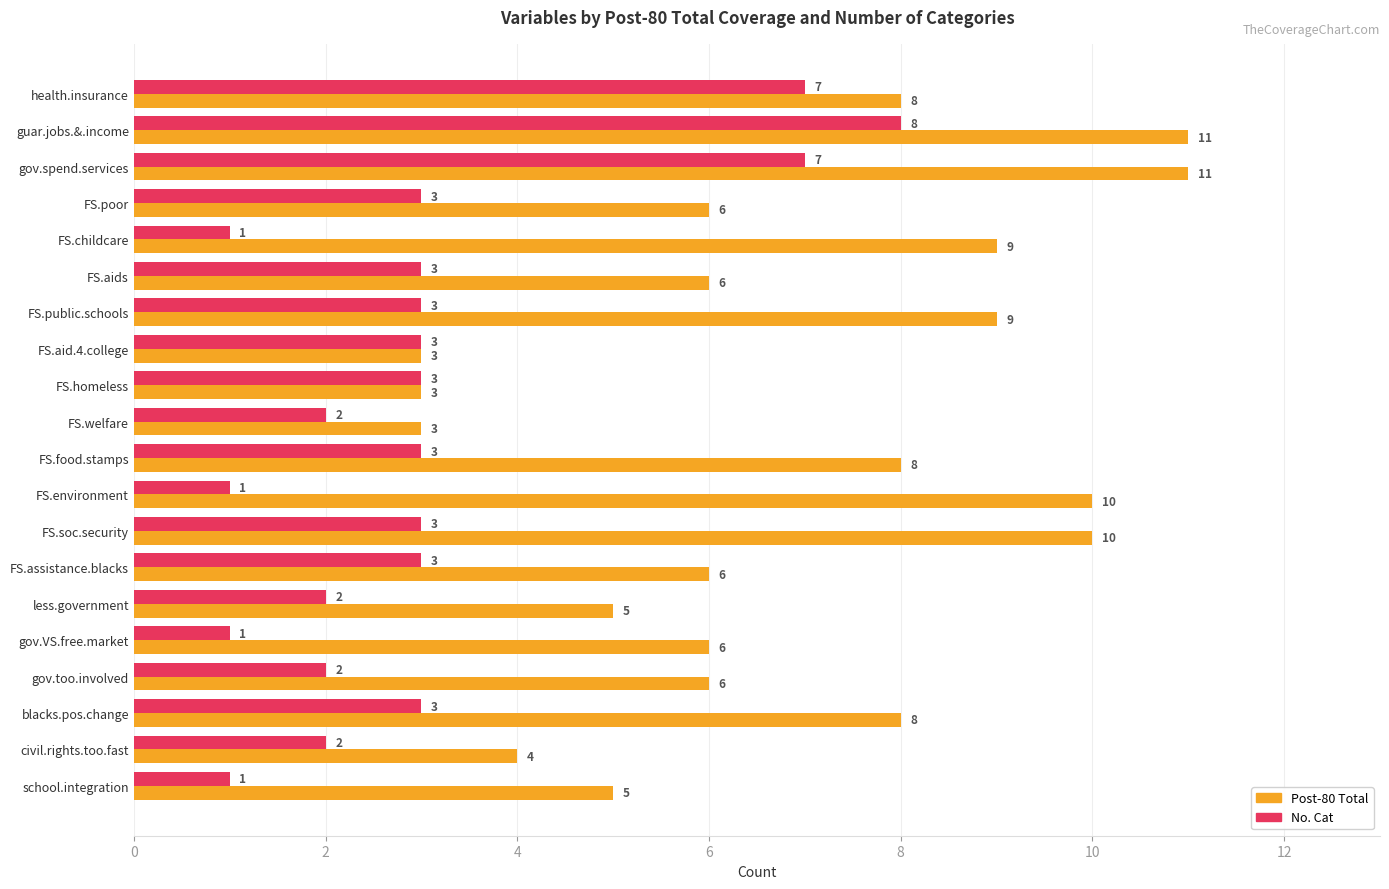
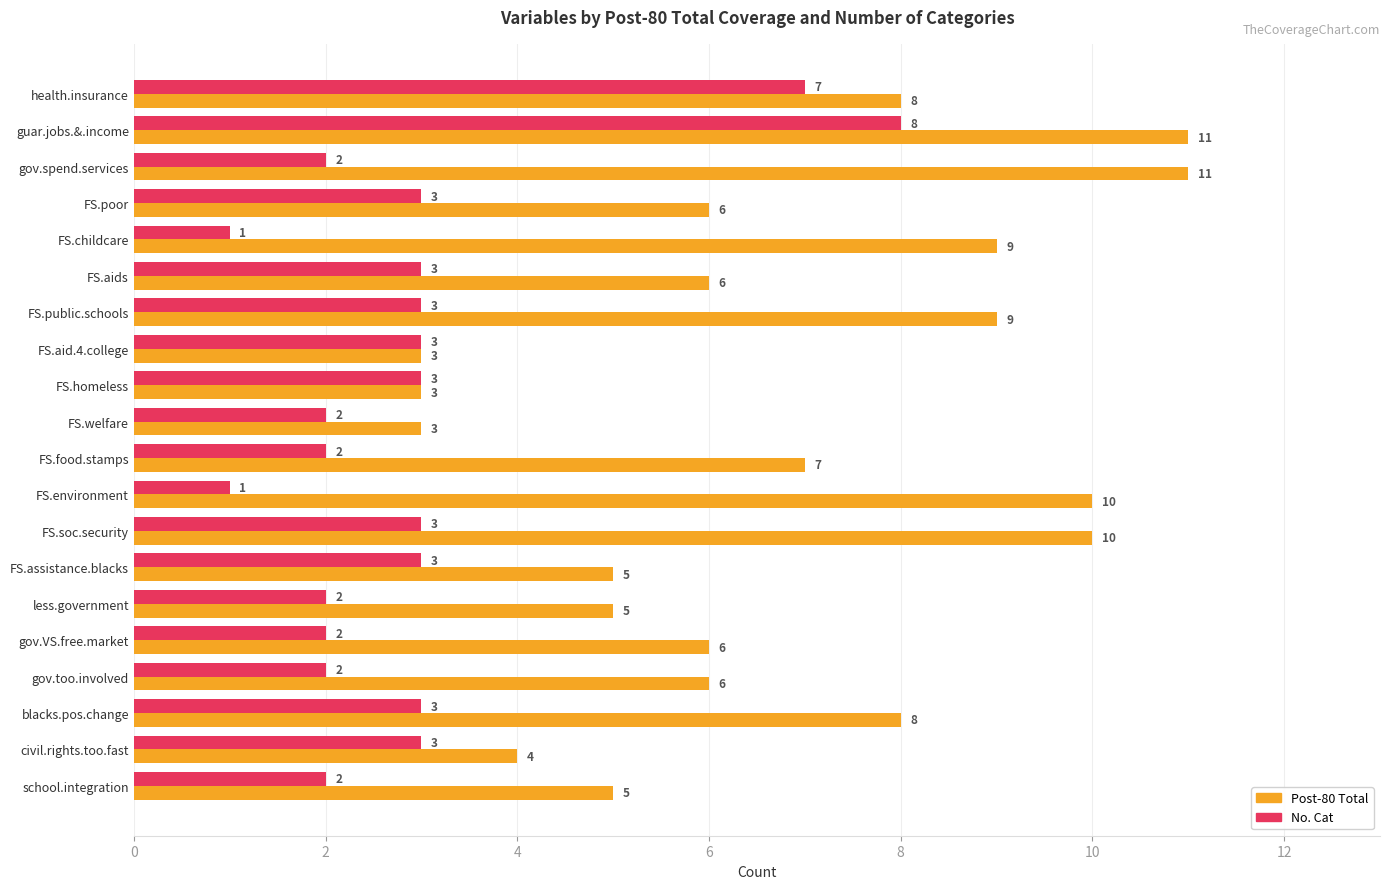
  {
    "Post-80 Total": {
      "health.insurance": 8,
      "guar.jobs.&.income": 11,
      "gov.spend.services": 11,
      "FS.poor": 6,
      "FS.childcare": 9,
      "FS.aids": 6,
      "FS.public.schools": 9,
      "FS.aid.4.college": 3,
      "FS.homeless": 3,
      "FS.welfare": 3,
-     "FS.food.stamps": 8,
+     "FS.food.stamps": 7,
      "FS.environment": 10,
      "FS.soc.security": 10,
-     "FS.assistance.blacks": 6,
+     "FS.assistance.blacks": 5,
      "less.government": 5,
      "gov.VS.free.market": 6,
      "gov.too.involved": 6,
      "blacks.pos.change": 8,
      "civil.rights.too.fast": 4,
      "school.integration": 5
    },
    "No. Cat": {
      "health.insurance": 7,
      "guar.jobs.&.income": 8,
-     "gov.spend.services": 7,
+     "gov.spend.services": 2,
      "FS.poor": 3,
      "FS.childcare": 1,
      "FS.aids": 3,
      "FS.public.schools": 3,
      "FS.aid.4.college": 3,
      "FS.homeless": 3,
      "FS.welfare": 2,
-     "FS.food.stamps": 3,
+     "FS.food.stamps": 2,
      "FS.environment": 1,
      "FS.soc.security": 3,
      "FS.assistance.blacks": 3,
      "less.government": 2,
-     "gov.VS.free.market": 1,
+     "gov.VS.free.market": 2,
      "gov.too.involved": 2,
      "blacks.pos.change": 3,
-     "civil.rights.too.fast": 2,
-     "school.integration": 1
+     "civil.rights.too.fast": 3,
+     "school.integration": 2
    }
  }
